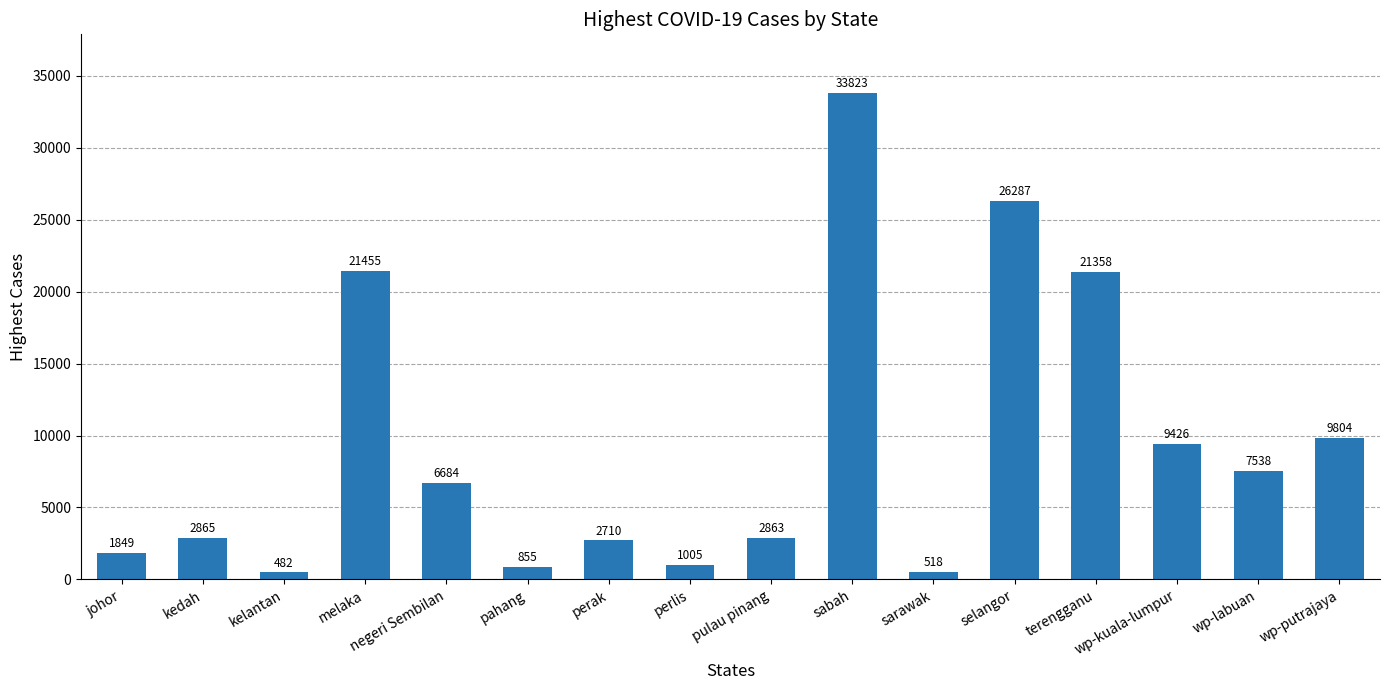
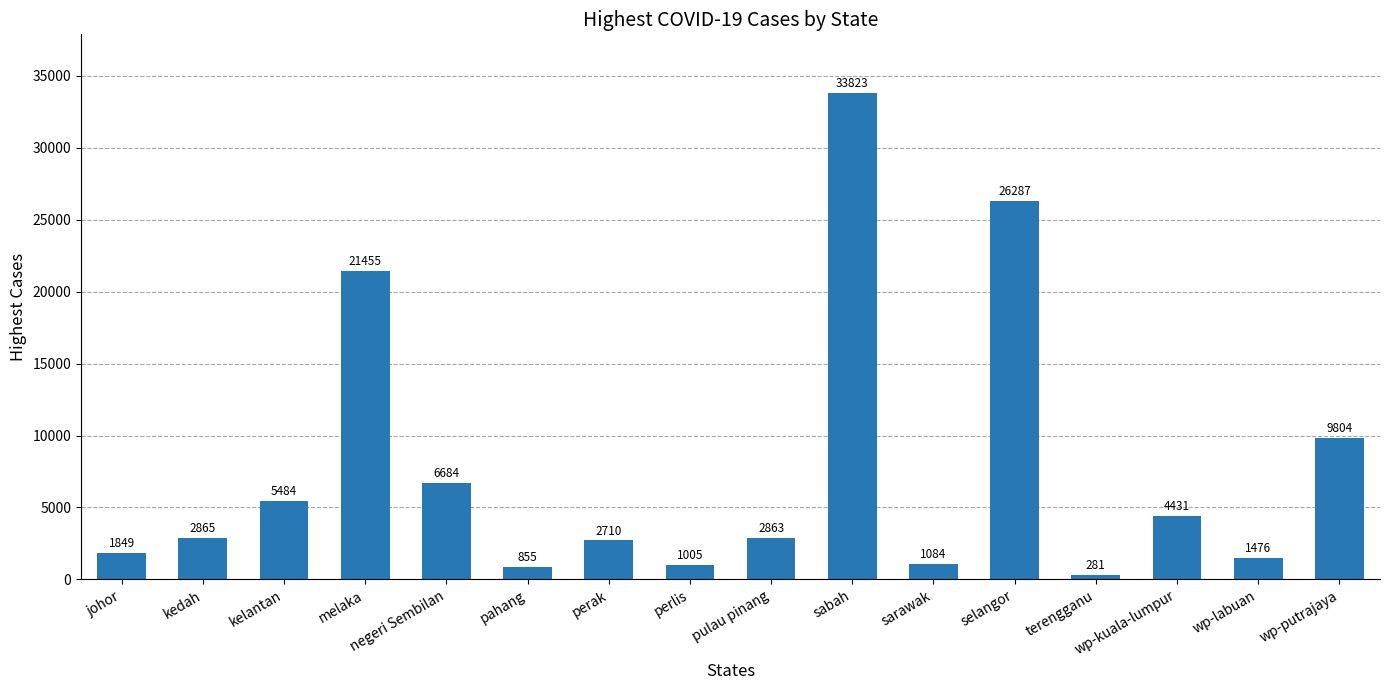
  {
    "johor": 1849,
    "kedah": 2865,
-   "kelantan": 482,
+   "kelantan": 5484,
    "melaka": 21455,
    "negeri Sembilan": 6684,
    "pahang": 855,
    "perak": 2710,
    "perlis": 1005,
    "pulau pinang": 2863,
    "sabah": 33823,
-   "sarawak": 518,
+   "sarawak": 1084,
    "selangor": 26287,
-   "terengganu": 21358,
-   "wp-kuala-lumpur": 9426,
-   "wp-labuan": 7538,
+   "terengganu": 281,
+   "wp-kuala-lumpur": 4431,
+   "wp-labuan": 1476,
    "wp-putrajaya": 9804
  }
